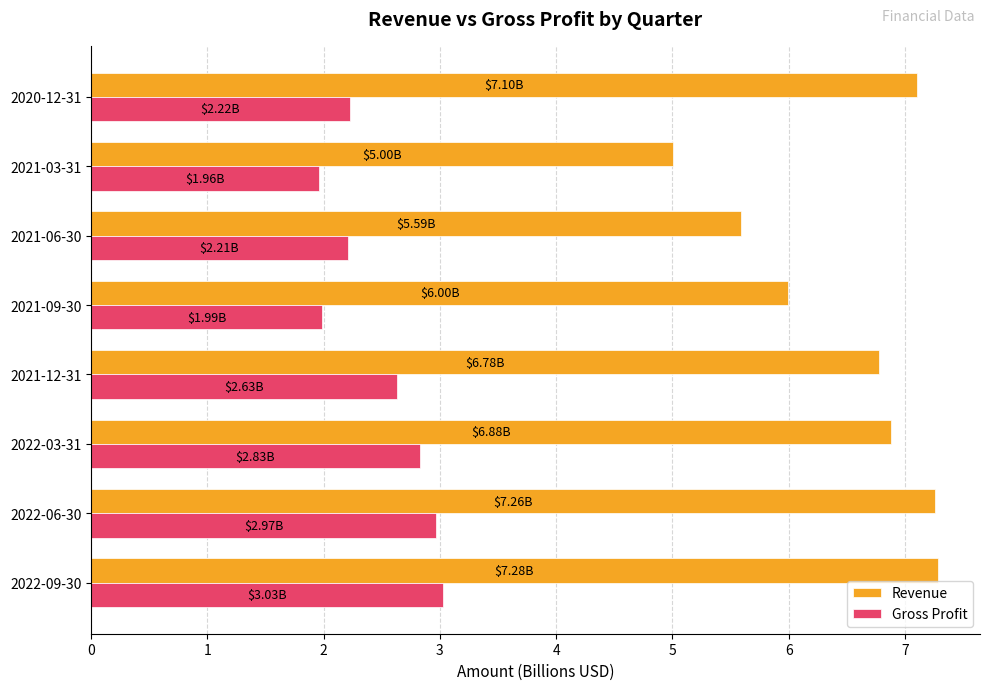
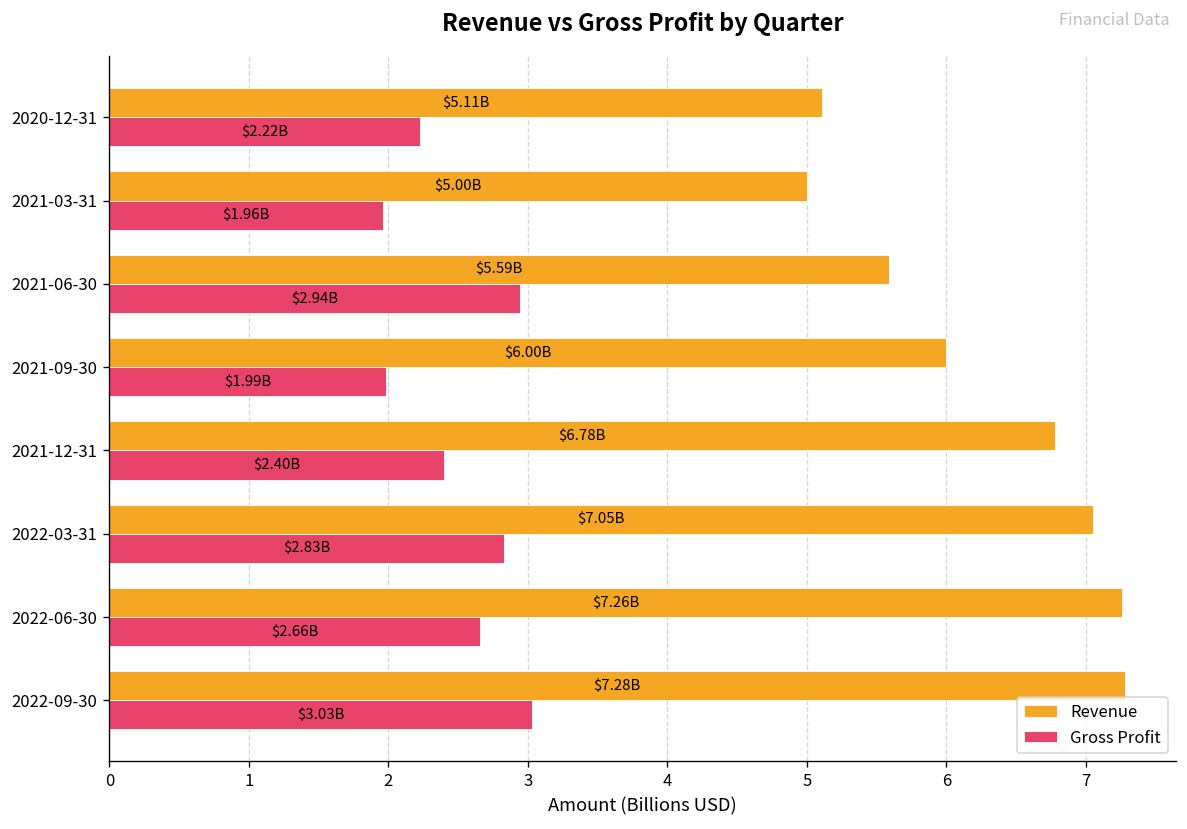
  {
    "Revenue": {
-     "2020-12-31": "$7.10B",
+     "2020-12-31": "$5.11B",
      "2021-03-31": "$5.00B",
      "2021-06-30": "$5.59B",
      "2021-09-30": "$6.00B",
      "2021-12-31": "$6.78B",
-     "2022-03-31": "$6.88B",
+     "2022-03-31": "$7.05B",
      "2022-06-30": "$7.26B",
      "2022-09-30": "$7.28B"
    },
    "Gross Profit": {
      "2020-12-31": "$2.22B",
      "2021-03-31": "$1.96B",
-     "2021-06-30": "$2.21B",
+     "2021-06-30": "$2.94B",
      "2021-09-30": "$1.99B",
-     "2021-12-31": "$2.63B",
+     "2021-12-31": "$2.40B",
      "2022-03-31": "$2.83B",
-     "2022-06-30": "$2.97B",
+     "2022-06-30": "$2.66B",
      "2022-09-30": "$3.03B"
    }
  }
